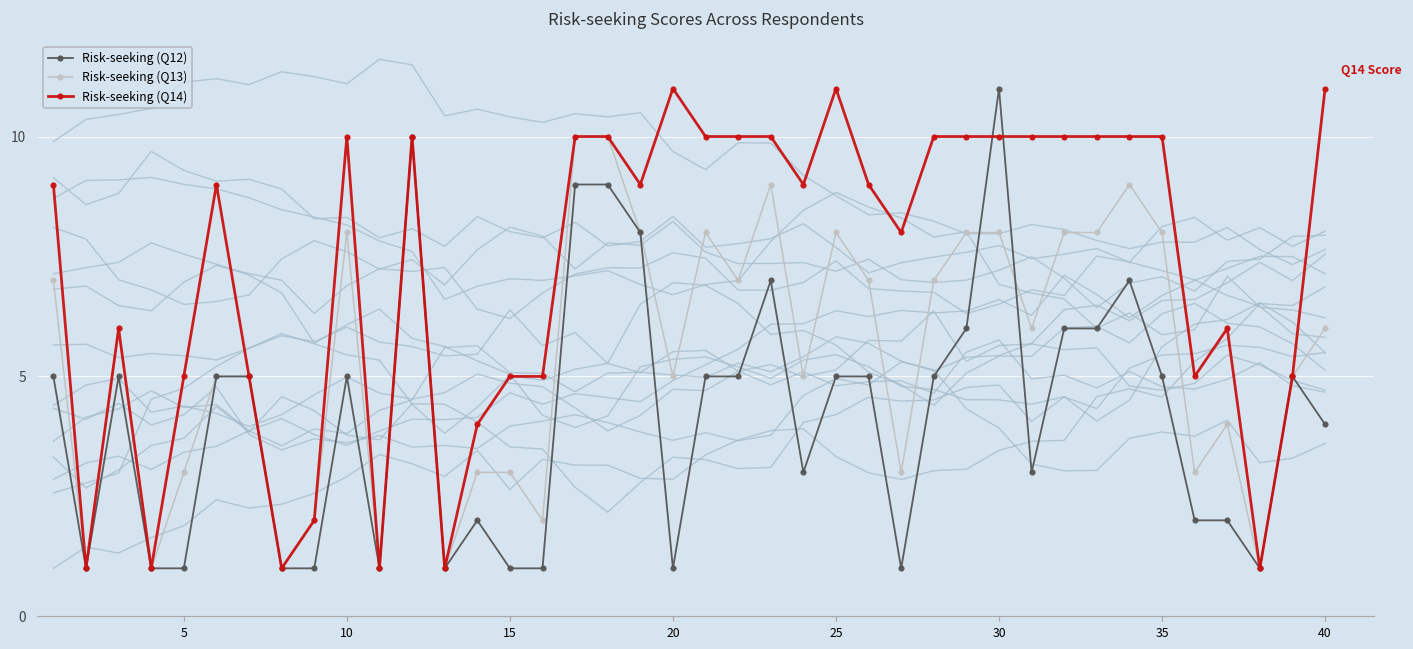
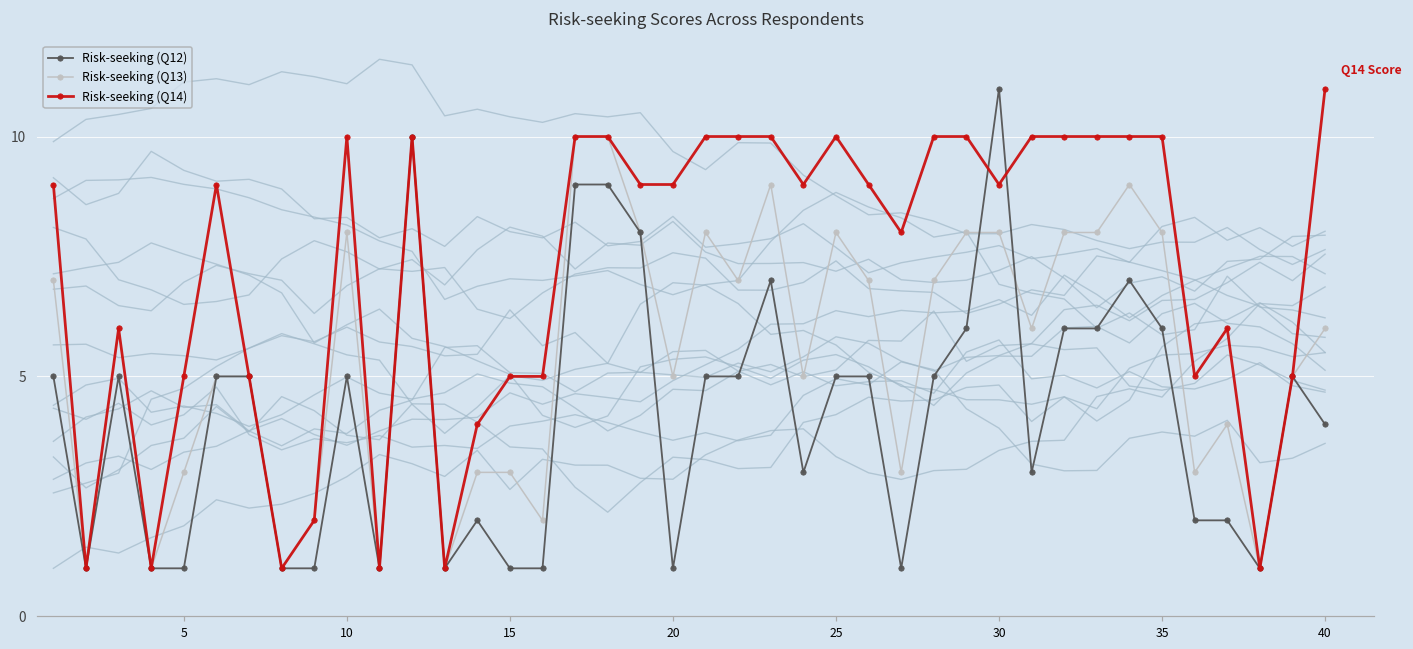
  {
    "Risk-seeking (Q12)": {
      "5": 1,
      "15": 1,
      "20": 1,
      "30": 11,
-     "35": 5,
+     "35": 6,
      "40": 4
    },
    "Risk-seeking (Q14)": {
      "5": 5,
      "10": 10,
-     "20": 11,
-     "25": 11,
-     "30": 10,
+     "20": 9,
+     "25": 10,
+     "30": 9,
      "35": 10,
      "40": 11
    }
  }
